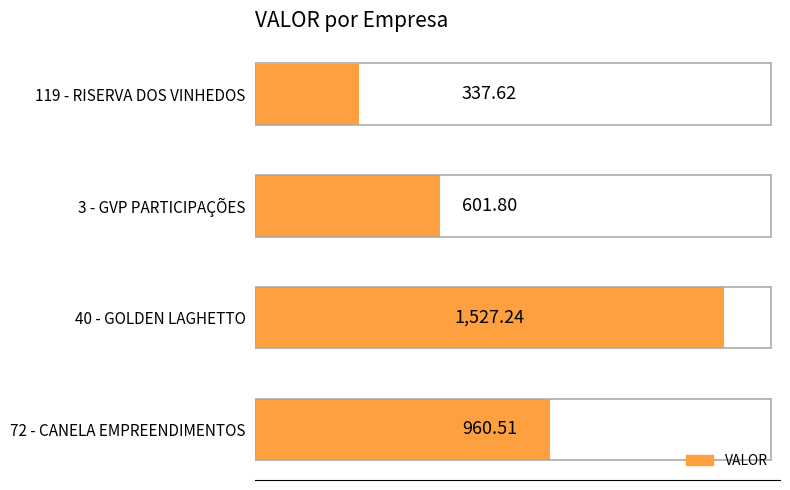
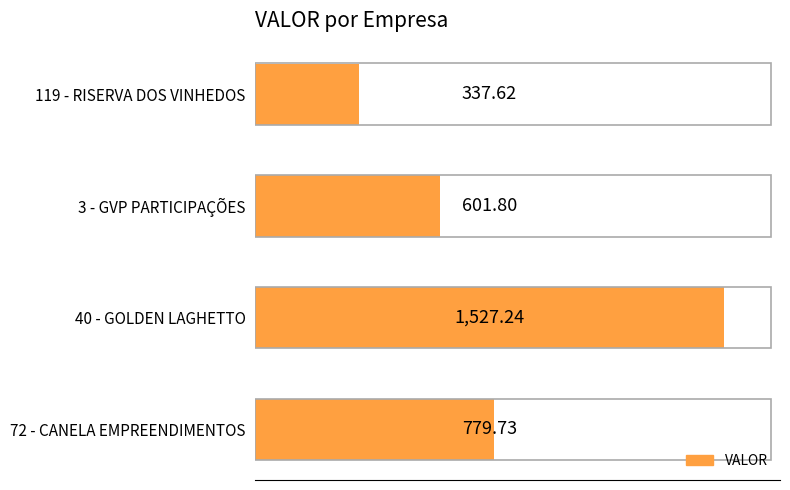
  {
    "3 - GVP PARTICIPAÇÕES": "601.80",
    "40 - GOLDEN LAGHETTO": "1,527.24",
-   "72 - CANELA EMPREENDIMENTOS": "960.51"
+   "72 - CANELA EMPREENDIMENTOS": "779.73"
  }
